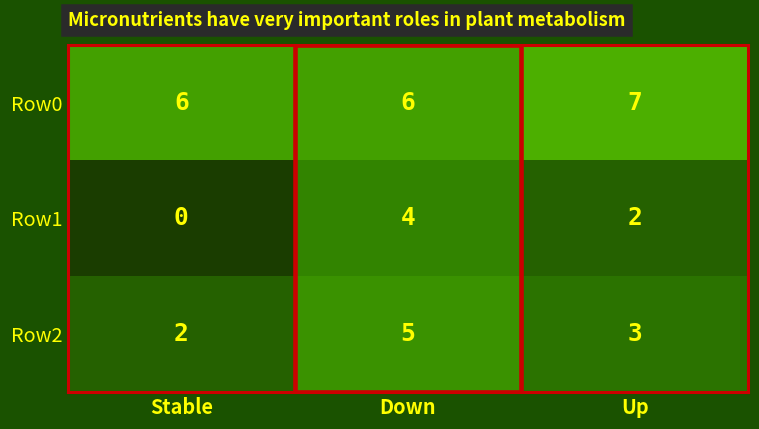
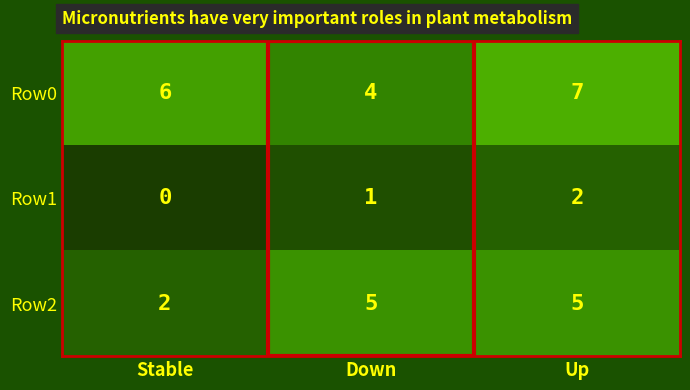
  {
    "Row0": {
      "Stable": 6,
-     "Down": 6,
+     "Down": 4,
      "Up": 7
    },
    "Row1": {
      "Stable": 0,
-     "Down": 4,
+     "Down": 1,
      "Up": 2
    },
    "Row2": {
      "Stable": 2,
      "Down": 5,
-     "Up": 3
+     "Up": 5
    }
  }
